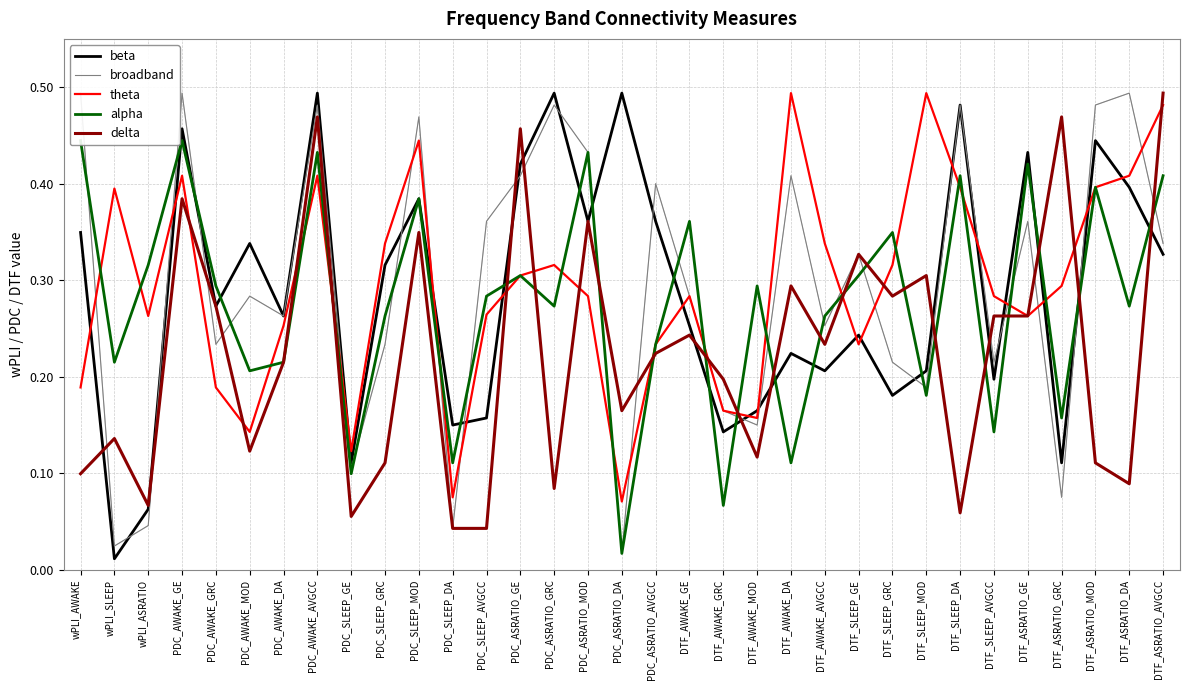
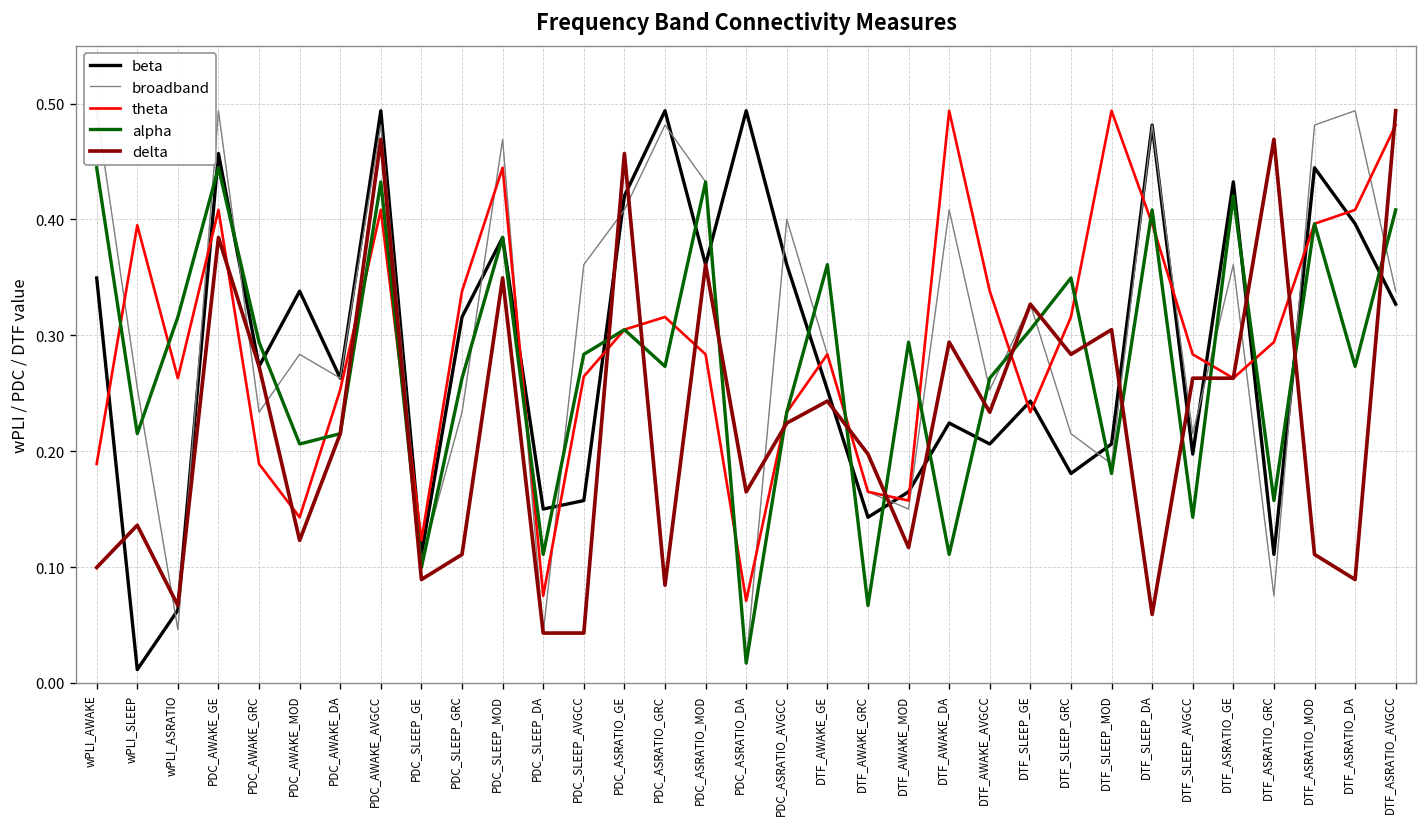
  {
    "delta": {
      "wPLI_AWAKE": 0.10,
      "wPLI_SLEEP": 0.14,
      "wPLI_ASRATIO": 0.07,
      "PDC_AWAKE_GE": 0.38,
      "PDC_AWAKE_MOD": 0.12,
      "PDC_AWAKE_AVGCC": 0.47,
-     "PDC_SLEEP_GE": 0.06,
+     "PDC_SLEEP_GE": 0.09,
      "PDC_SLEEP_GRC": 0.11,
      "PDC_SLEEP_MOD": 0.35,
      "PDC_SLEEP_AVGCC": 0.04,
      "PDC_ASRATIO_GE": 0.46,
      "PDC_ASRATIO_GRC": 0.08,
      "PDC_ASRATIO_DA": 0.16,
      "PDC_ASRATIO_AVGCC": 0.22,
      "DTF_AWAKE_GE": 0.24,
      "DTF_AWAKE_GRC": 0.20,
      "DTF_AWAKE_MOD": 0.12,
      "DTF_AWAKE_DA": 0.29,
      "DTF_AWAKE_AVGCC": 0.23,
      "DTF_SLEEP_GRC": 0.28,
      "DTF_SLEEP_MOD": 0.30,
      "DTF_SLEEP_DA": 0.06,
      "DTF_SLEEP_AVGCC": 0.26,
      "DTF_ASRATIO_GRC": 0.47,
      "DTF_ASRATIO_MOD": 0.11,
      "DTF_ASRATIO_DA": 0.09,
      "DTF_ASRATIO_AVGCC": 0.49
    },
    "theta": {
      "wPLI_AWAKE": 0.19,
      "wPLI_SLEEP": 0.39,
      "wPLI_ASRATIO": 0.26,
      "PDC_AWAKE_GE": 0.41,
      "PDC_AWAKE_GRC": 0.19,
      "PDC_AWAKE_MOD": 0.14,
      "PDC_AWAKE_DA": 0.25,
      "PDC_AWAKE_AVGCC": 0.41,
      "PDC_SLEEP_GE": 0.12,
      "PDC_SLEEP_GRC": 0.34,
      "PDC_SLEEP_MOD": 0.44,
      "PDC_SLEEP_DA": 0.08,
      "PDC_SLEEP_AVGCC": 0.26,
      "PDC_ASRATIO_GRC": 0.32,
      "PDC_ASRATIO_MOD": 0.28,
      "PDC_ASRATIO_DA": 0.07,
      "DTF_AWAKE_MOD": 0.16,
      "DTF_AWAKE_DA": 0.49,
      "DTF_AWAKE_AVGCC": 0.34,
      "DTF_SLEEP_GE": 0.23,
      "DTF_SLEEP_GRC": 0.32,
      "DTF_SLEEP_MOD": 0.49,
      "DTF_SLEEP_DA": 0.40,
      "DTF_SLEEP_AVGCC": 0.28,
      "DTF_ASRATIO_GRC": 0.29,
      "DTF_ASRATIO_DA": 0.41,
      "DTF_ASRATIO_AVGCC": 0.48
    },
    "alpha": {
      "wPLI_SLEEP": 0.22,
      "wPLI_ASRATIO": 0.32,
      "PDC_AWAKE_GE": 0.44,
      "PDC_AWAKE_GRC": 0.29,
      "PDC_AWAKE_MOD": 0.21,
      "PDC_AWAKE_AVGCC": 0.43,
      "PDC_SLEEP_GE": 0.10,
      "PDC_SLEEP_GRC": 0.26,
      "PDC_SLEEP_DA": 0.11,
      "PDC_SLEEP_AVGCC": 0.28,
      "PDC_ASRATIO_GRC": 0.27,
      "DTF_AWAKE_GE": 0.36,
      "DTF_AWAKE_GRC": 0.07,
      "DTF_AWAKE_MOD": 0.29,
      "DTF_AWAKE_DA": 0.11,
      "DTF_AWAKE_AVGCC": 0.26,
      "DTF_SLEEP_GE": 0.30,
      "DTF_SLEEP_GRC": 0.35,
      "DTF_SLEEP_MOD": 0.18,
      "DTF_SLEEP_DA": 0.41,
      "DTF_SLEEP_AVGCC": 0.14,
      "DTF_ASRATIO_GE": 0.42,
      "DTF_ASRATIO_GRC": 0.16,
      "DTF_ASRATIO_DA": 0.27,
      "DTF_ASRATIO_AVGCC": 0.41
    },
    "beta": {
      "wPLI_AWAKE": 0.35,
      "wPLI_SLEEP": 0.01,
      "wPLI_ASRATIO": 0.06,
      "PDC_AWAKE_GE": 0.46,
      "PDC_AWAKE_MOD": 0.34,
      "PDC_AWAKE_AVGCC": 0.49,
      "PDC_SLEEP_GE": 0.11,
      "PDC_SLEEP_GRC": 0.32,
      "PDC_SLEEP_DA": 0.15,
      "PDC_SLEEP_AVGCC": 0.16,
      "PDC_ASRATIO_GE": 0.42,
      "PDC_ASRATIO_GRC": 0.49,
      "PDC_ASRATIO_DA": 0.49,
      "PDC_ASRATIO_AVGCC": 0.36,
      "DTF_AWAKE_GE": 0.25,
      "DTF_AWAKE_GRC": 0.14,
      "DTF_AWAKE_MOD": 0.16,
      "DTF_AWAKE_DA": 0.22,
      "DTF_AWAKE_AVGCC": 0.21,
      "DTF_SLEEP_GE": 0.24,
      "DTF_SLEEP_GRC": 0.18,
      "DTF_SLEEP_MOD": 0.21,
      "DTF_SLEEP_AVGCC": 0.20,
      "DTF_ASRATIO_GE": 0.43,
      "DTF_ASRATIO_GRC": 0.11,
      "DTF_ASRATIO_MOD": 0.44,
      "DTF_ASRATIO_DA": 0.40,
      "DTF_ASRATIO_AVGCC": 0.33
    },
    "broadband": {
-     "wPLI_SLEEP": 0.02,
+     "wPLI_SLEEP": 0.25,
      "wPLI_ASRATIO": 0.05,
      "PDC_AWAKE_GE": 0.49,
      "PDC_AWAKE_GRC": 0.23,
      "PDC_AWAKE_MOD": 0.28,
      "PDC_AWAKE_AVGCC": 0.48,
      "PDC_SLEEP_GE": 0.11,
      "PDC_SLEEP_GRC": 0.23,
      "PDC_SLEEP_MOD": 0.47,
      "PDC_SLEEP_AVGCC": 0.36,
      "PDC_ASRATIO_GE": 0.41,
      "PDC_ASRATIO_GRC": 0.48,
      "PDC_ASRATIO_AVGCC": 0.40,
      "DTF_AWAKE_MOD": 0.15,
      "DTF_AWAKE_DA": 0.41,
      "DTF_AWAKE_AVGCC": 0.25,
      "DTF_SLEEP_GRC": 0.22,
      "DTF_SLEEP_MOD": 0.19,
      "DTF_SLEEP_AVGCC": 0.22,
      "DTF_ASRATIO_GE": 0.36,
      "DTF_ASRATIO_GRC": 0.08,
      "DTF_ASRATIO_MOD": 0.48,
      "DTF_ASRATIO_DA": 0.49,
      "DTF_ASRATIO_AVGCC": 0.34
    }
  }
